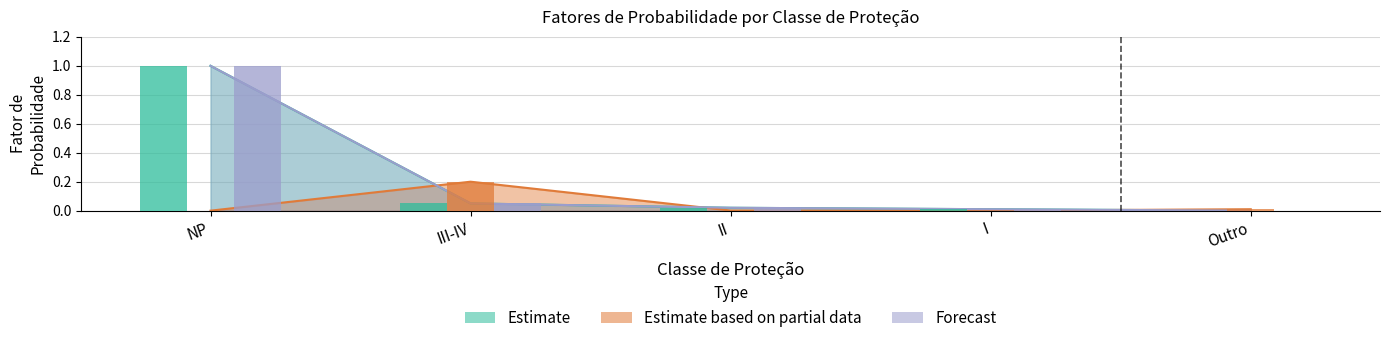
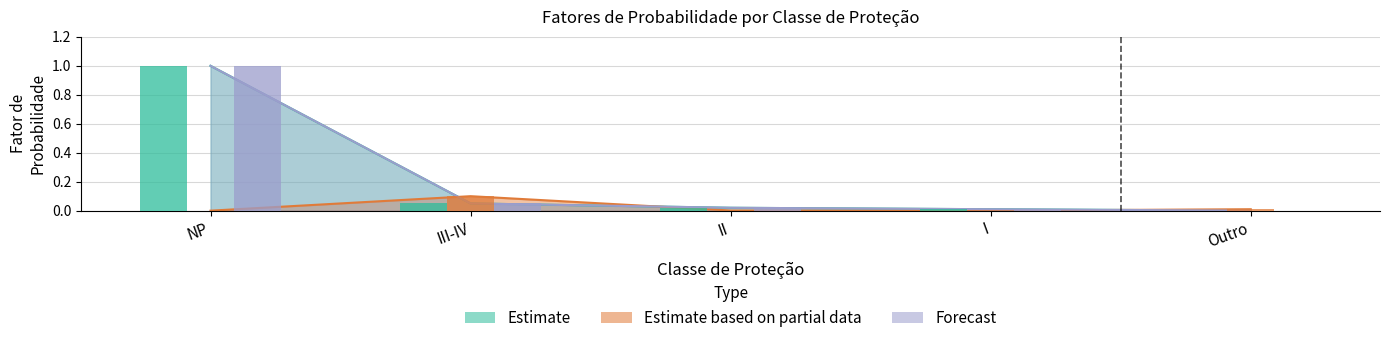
  {
    "Estimate based on partial data": {
      "NP": 0.0,
-     "III-IV": 0.2,
+     "III-IV": 0.1,
      "II": 0.0
    }
  }
